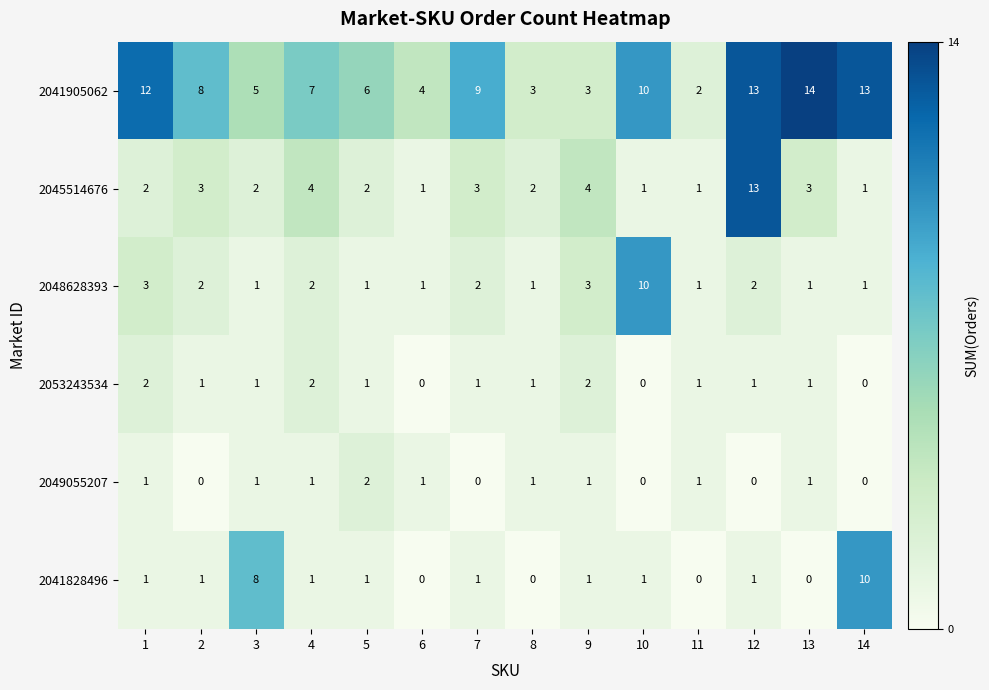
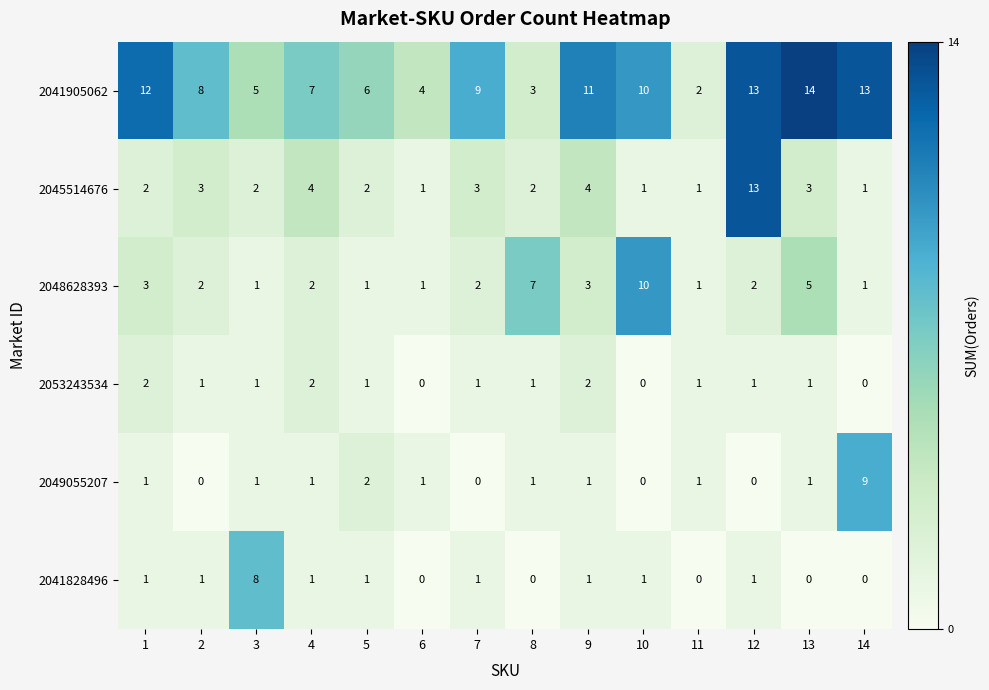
  {
    "2041905062": {
      "1": 12,
      "2": 8,
      "3": 5,
      "4": 7,
      "5": 6,
      "6": 4,
      "7": 9,
      "8": 3,
-     "9": 3,
+     "9": 11,
      "10": 10,
      "11": 2,
      "12": 13,
      "13": 14,
      "14": 13
    },
    "2045514676": {
      "1": 2,
      "2": 3,
      "3": 2,
      "4": 4,
      "5": 2,
      "6": 1,
      "7": 3,
      "8": 2,
      "9": 4,
      "10": 1,
      "11": 1,
      "12": 13,
      "13": 3,
      "14": 1
    },
    "2048628393": {
      "1": 3,
      "2": 2,
      "3": 1,
      "4": 2,
      "5": 1,
      "6": 1,
      "7": 2,
-     "8": 1,
+     "8": 7,
      "9": 3,
      "10": 10,
      "11": 1,
      "12": 2,
-     "13": 1,
+     "13": 5,
      "14": 1
    },
    "2053243534": {
      "1": 2,
      "2": 1,
      "3": 1,
      "4": 2,
      "5": 1,
      "6": 0,
      "7": 1,
      "8": 1,
      "9": 2,
      "10": 0,
      "11": 1,
      "12": 1,
      "13": 1,
      "14": 0
    },
    "2049055207": {
      "1": 1,
      "2": 0,
      "3": 1,
      "4": 1,
      "5": 2,
      "6": 1,
      "7": 0,
      "8": 1,
      "9": 1,
      "10": 0,
      "11": 1,
      "12": 0,
      "13": 1,
-     "14": 0
+     "14": 9
    },
    "2041828496": {
      "1": 1,
      "2": 1,
      "3": 8,
      "4": 1,
      "5": 1,
      "6": 0,
      "7": 1,
      "8": 0,
      "9": 1,
      "10": 1,
      "11": 0,
      "12": 1,
      "13": 0,
-     "14": 10
+     "14": 0
    }
  }
